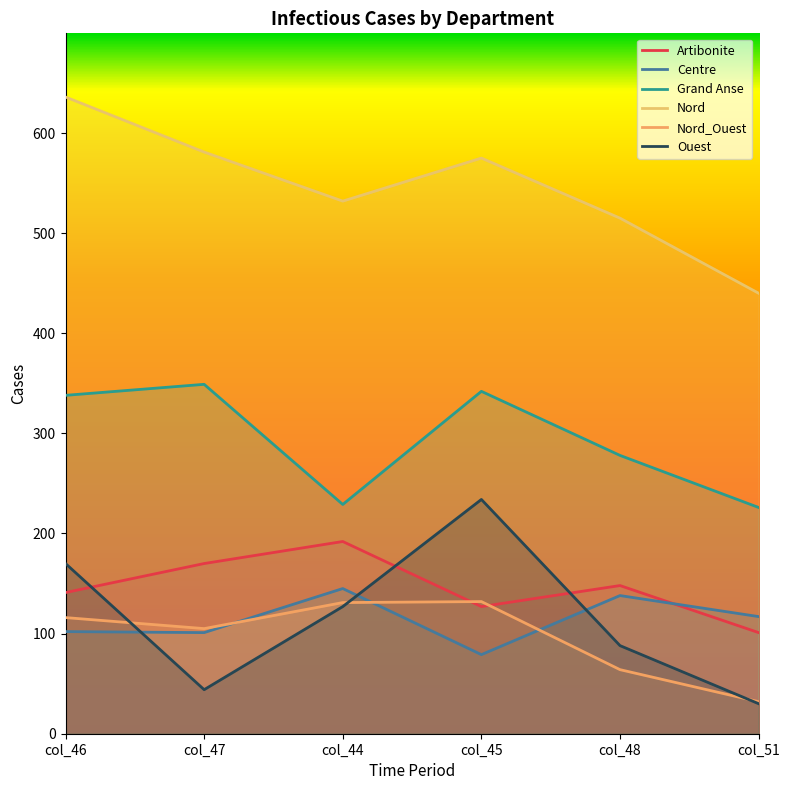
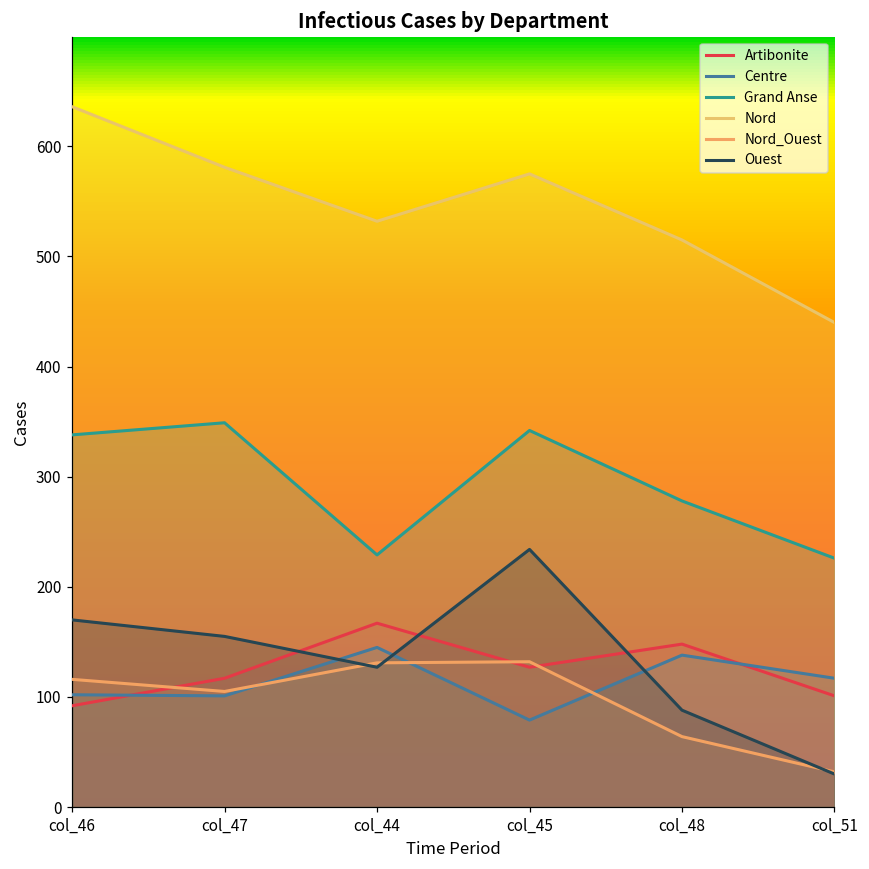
  {
    "Artibonite": {
-     "col_46": 141,
-     "col_47": 170,
-     "col_44": 192,
+     "col_46": 92,
+     "col_47": 117,
+     "col_44": 167,
      "col_45": 127,
      "col_48": 148,
      "col_51": 101
    },
    "Ouest": {
      "col_46": 170,
-     "col_47": 44,
+     "col_47": 155,
      "col_44": 127,
      "col_45": 234,
      "col_48": 88
    }
  }
